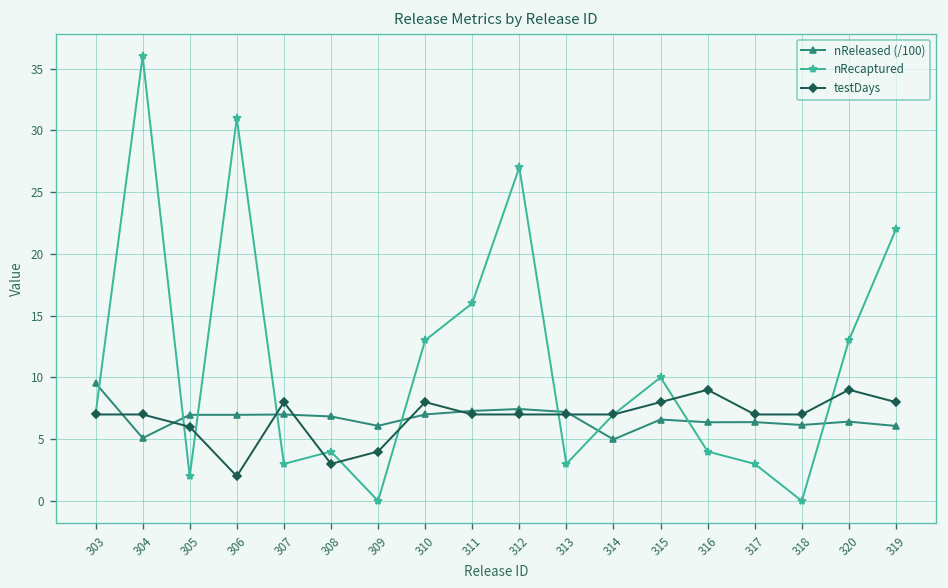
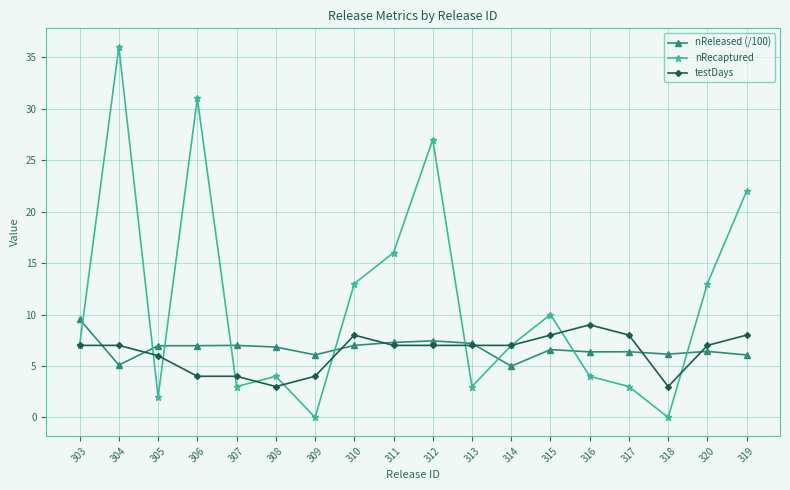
  {
    "testDays": {
      "304": 7,
      "305": 6,
-     "306": 2,
-     "307": 8,
+     "306": 4,
+     "307": 4,
      "308": 3,
      "309": 4,
      "310": 8,
      "311": 7,
      "312": 7,
      "315": 8,
      "316": 9,
-     "317": 7,
-     "318": 7,
-     "320": 9,
+     "317": 8,
+     "318": 3,
+     "320": 7,
      "319": 8
    }
  }
